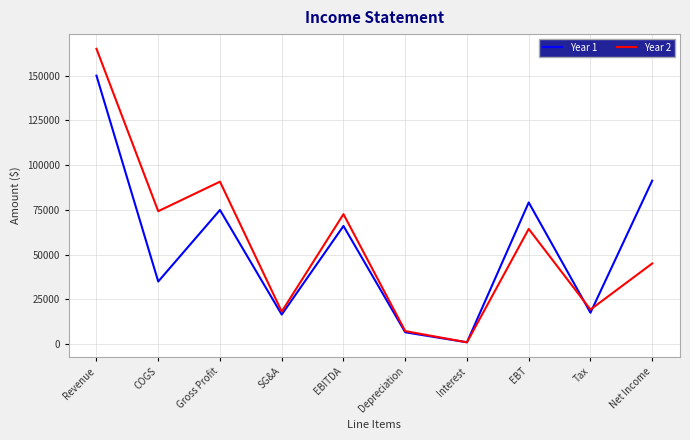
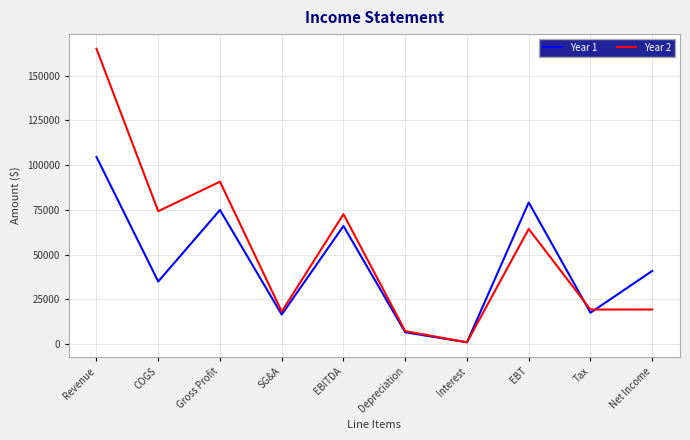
  {
    "Year 1": {
-     "Revenue": 150000,
+     "Revenue": 105000,
      "COGS": 35000,
      "Gross Profit": 75000,
      "SG&A": 17000,
      "EBITDA": 66000,
      "EBT": 79000,
      "Tax": 18000,
-     "Net Income": 91000
+     "Net Income": 41000
    },
    "Year 2": {
      "Revenue": 165000,
      "COGS": 74000,
      "Gross Profit": 91000,
      "SG&A": 18000,
      "EBITDA": 73000,
      "EBT": 64000,
      "Tax": 19000,
-     "Net Income": 45000
+     "Net Income": 19000
    }
  }
